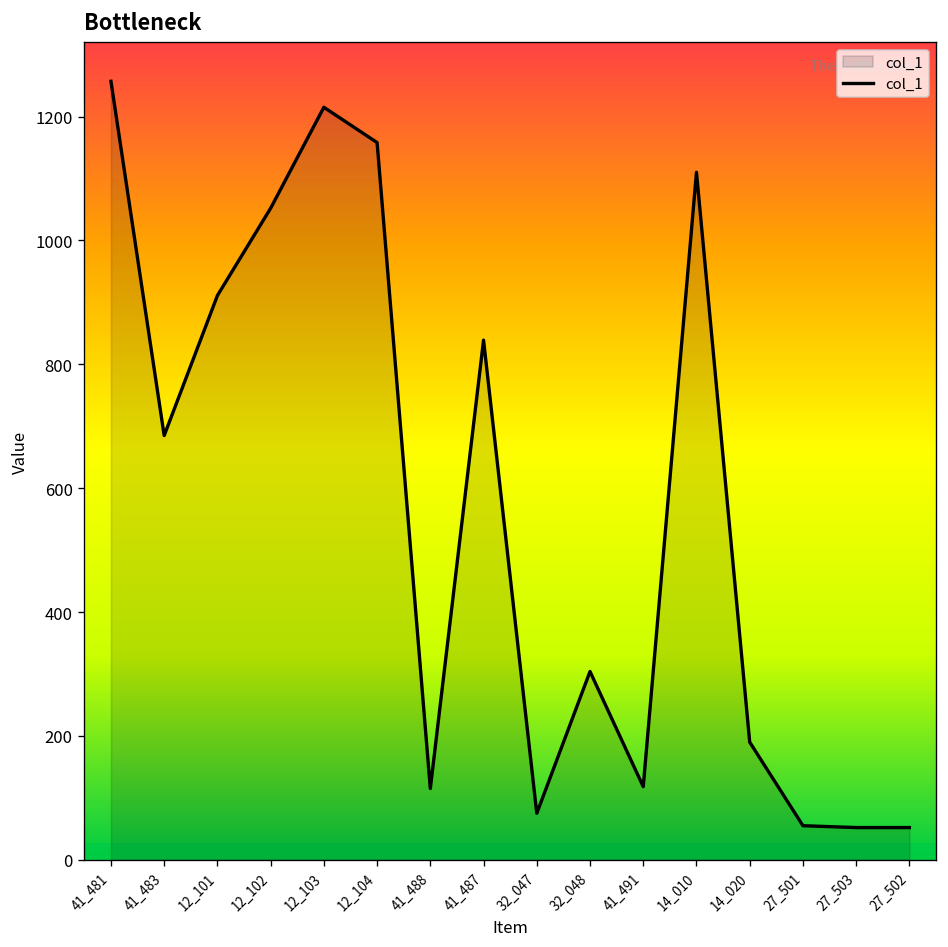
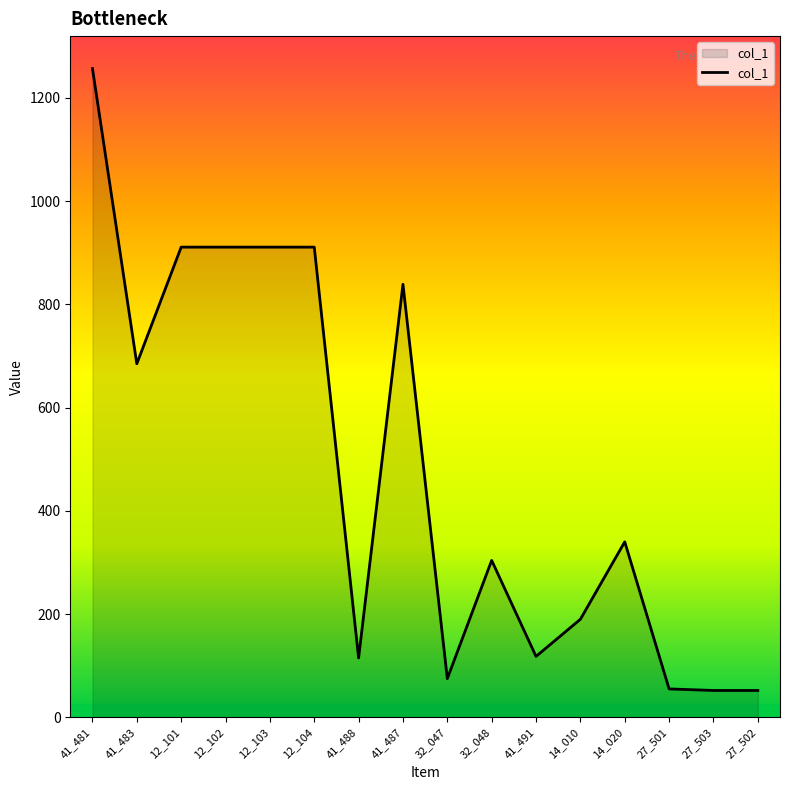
  {
    "41_481": 1260,
    "41_483": 690,
    "12_101": 910,
-   "12_102": 1050,
-   "12_103": 1220,
-   "12_104": 1160,
+   "12_102": 910,
+   "12_103": 910,
+   "12_104": 910,
    "41_488": 120,
    "41_487": 840,
    "32_047": 80,
    "32_048": 300,
    "41_491": 120,
-   "14_010": 1110,
-   "14_020": 190,
+   "14_010": 190,
+   "14_020": 340,
    "27_501": 60,
    "27_503": 50,
    "27_502": 50
  }
